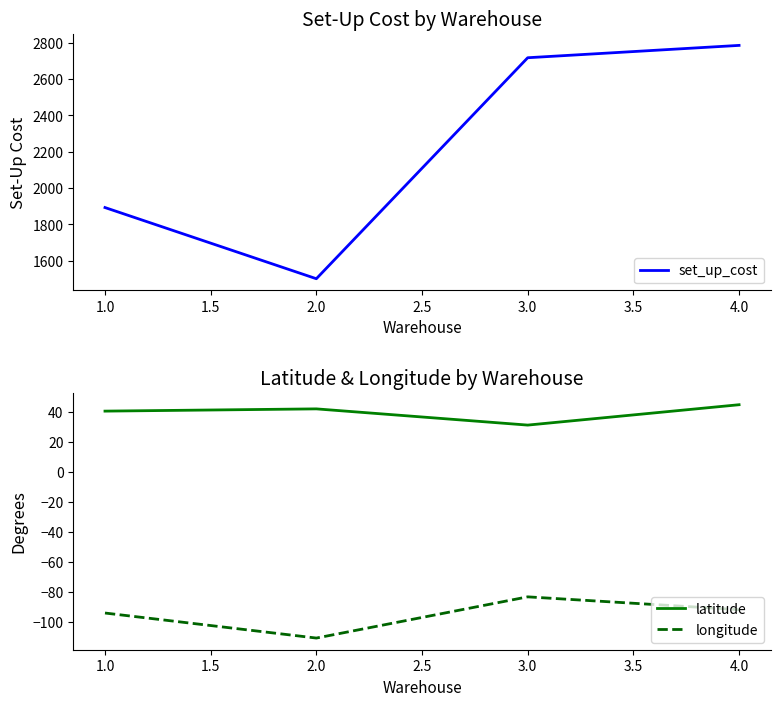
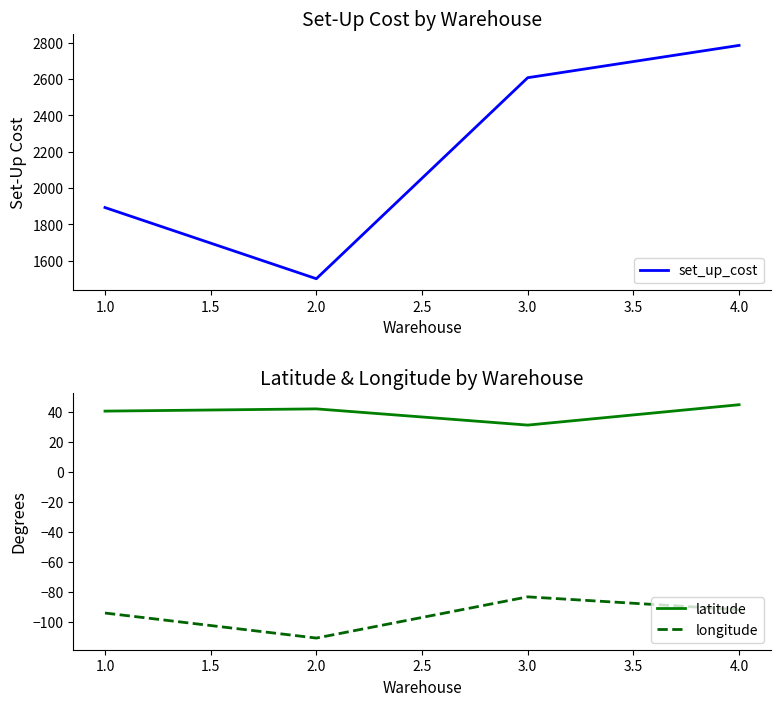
  {
    "Set-Up Cost by Warehouse": {
      "1.0": 1890,
      "2.0": 1500,
-     "3.0": 2720,
+     "3.0": 2610,
      "4.0": 2790
    }
  }
